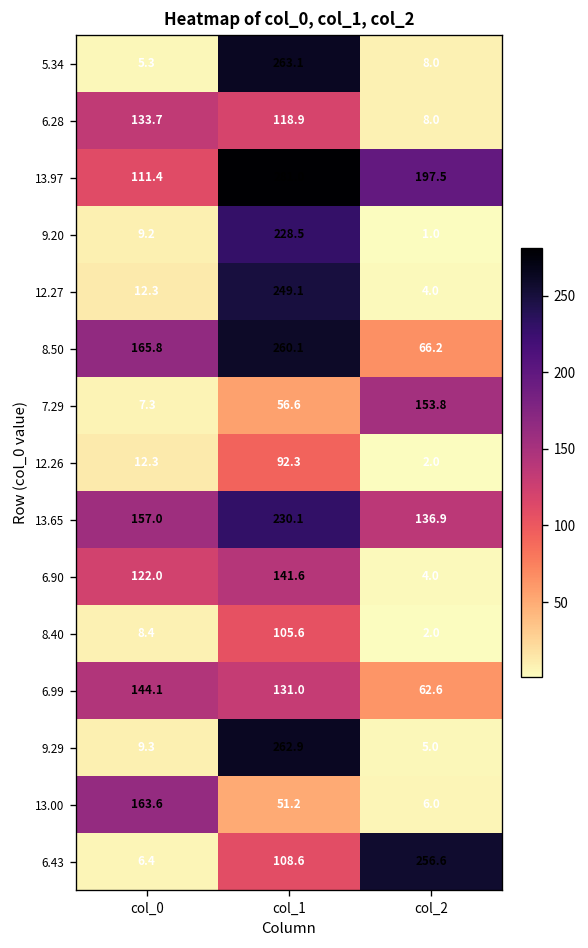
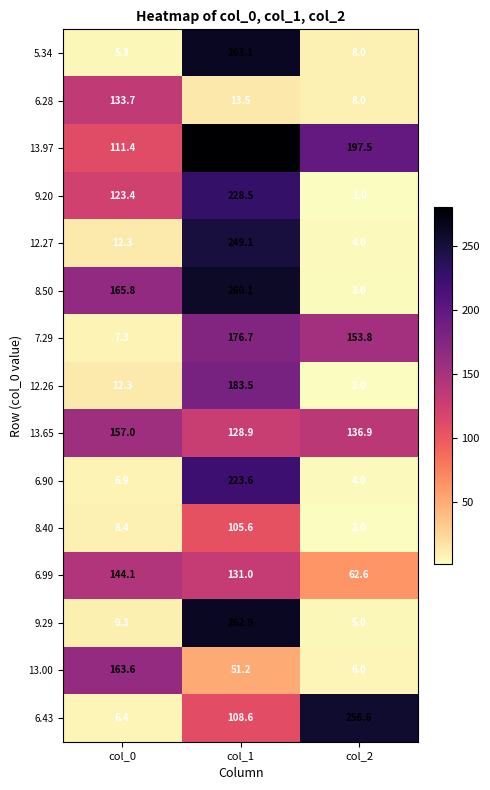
  {
    "5.34": {
      "col_0": 5.3,
      "col_2": 8.0
    },
    "6.28": {
      "col_0": 133.7,
-     "col_1": 118.9,
+     "col_1": 13.5,
      "col_2": 8.0
    },
    "13.97": {
      "col_0": 111.4,
      "col_2": 197.5
    },
    "9.20": {
-     "col_0": 9.2,
+     "col_0": 123.4,
      "col_1": 228.5,
      "col_2": 1.0
    },
    "12.27": {
      "col_0": 12.3,
      "col_1": 249.1,
      "col_2": 4.0
    },
    "8.50": {
      "col_0": 165.8,
-     "col_2": 66.2
+     "col_2": 3.0
    },
    "7.29": {
      "col_0": 7.3,
-     "col_1": 56.6,
+     "col_1": 176.7,
      "col_2": 153.8
    },
    "12.26": {
      "col_0": 12.3,
-     "col_1": 92.3,
+     "col_1": 183.5,
      "col_2": 2.0
    },
    "13.65": {
      "col_0": 157.0,
-     "col_1": 230.1,
+     "col_1": 128.9,
      "col_2": 136.9
    },
    "6.90": {
-     "col_0": 122.0,
-     "col_1": 141.6,
+     "col_0": 6.9,
+     "col_1": 223.6,
      "col_2": 4.0
    },
    "8.40": {
      "col_0": 8.4,
      "col_1": 105.6,
      "col_2": 2.0
    },
    "6.99": {
      "col_0": 144.1,
      "col_1": 131.0,
      "col_2": 62.6
    },
    "9.29": {
      "col_0": 9.3,
      "col_2": 5.0
    },
    "13.00": {
      "col_0": 163.6,
      "col_1": 51.2,
      "col_2": 6.0
    },
    "6.43": {
      "col_0": 6.4,
      "col_1": 108.6
    }
  }
